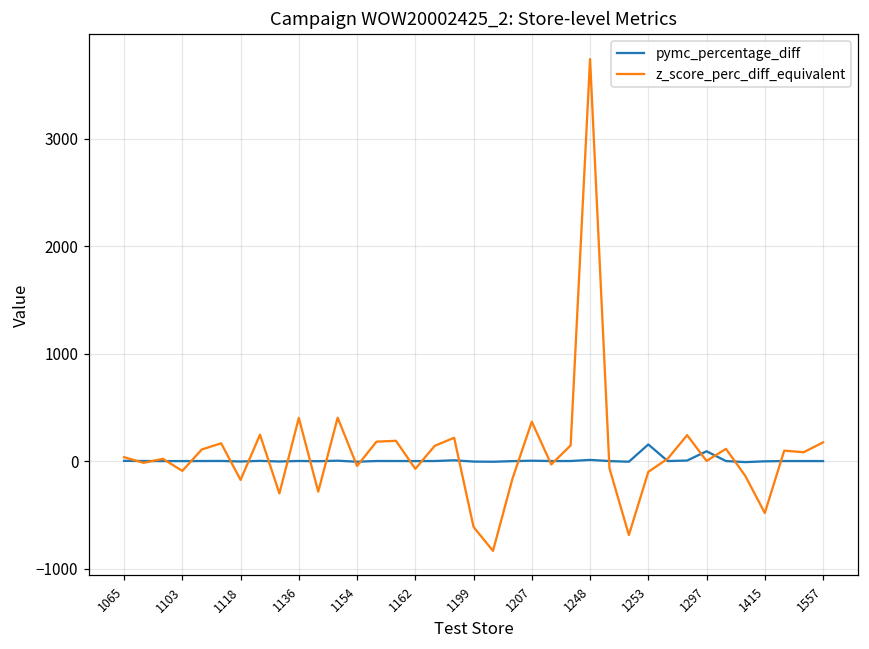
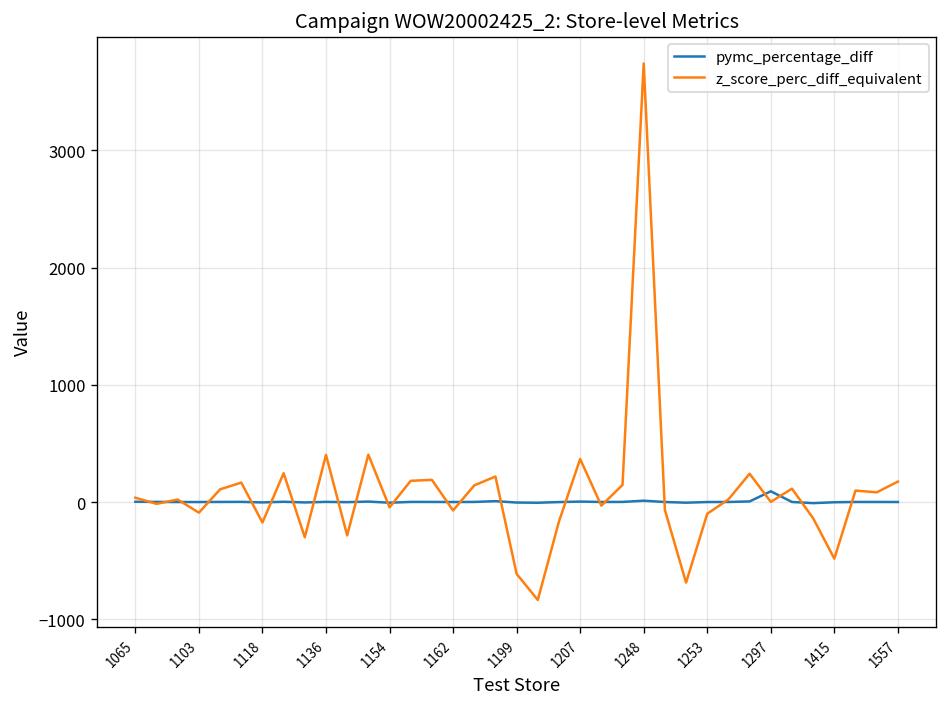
  {
    "pymc_percentage_diff": {
      "1065": 0,
      "1103": 0,
      "1118": 0,
      "1136": 0,
      "1154": 0,
      "1162": 0,
      "1199": 0,
      "1207": 0,
      "1248": 0,
-     "1253": 200,
+     "1253": 0,
      "1297": 100,
      "1415": 0,
      "1557": 0
    },
    "z_score_perc_diff_equivalent": {
      "1065": 0,
      "1103": -100,
      "1118": -200,
      "1136": 400,
      "1154": 0,
      "1162": -100,
      "1199": -600,
      "1207": 400,
      "1248": 3700,
      "1253": -100,
      "1297": 0,
      "1415": -500,
      "1557": 200
    }
  }
